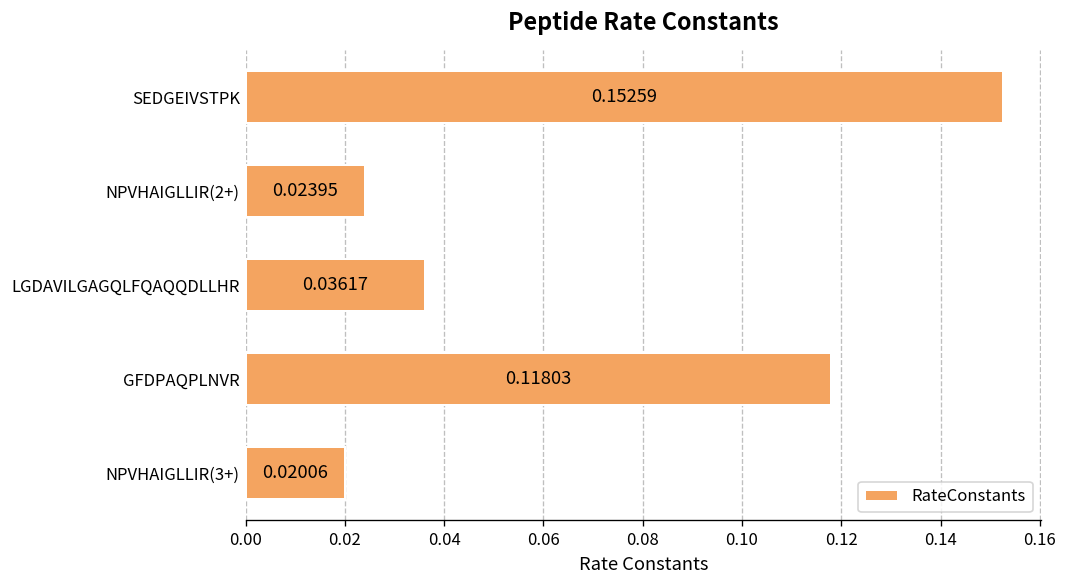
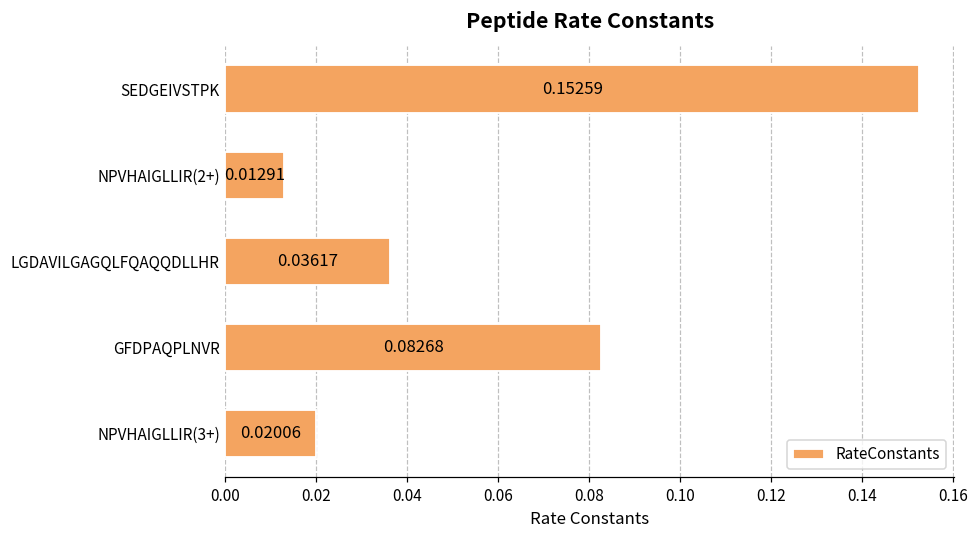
  {
    "SEDGEIVSTPK": 0.15259,
-   "NPVHAIGLLIR(2+)": 0.02395,
+   "NPVHAIGLLIR(2+)": 0.01291,
    "LGDAVILGAGQLFQAQQDLLHR": 0.03617,
-   "GFDPAQPLNVR": 0.11803,
+   "GFDPAQPLNVR": 0.08268,
    "NPVHAIGLLIR(3+)": 0.02006
  }
